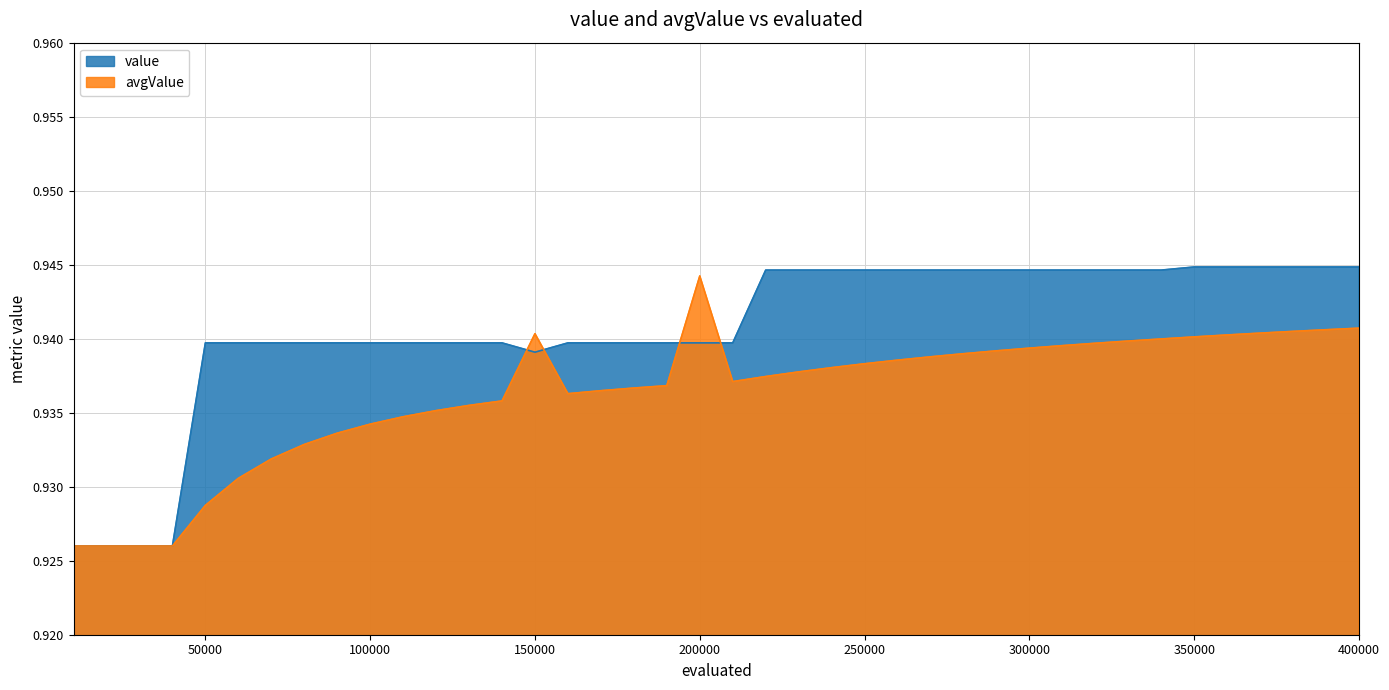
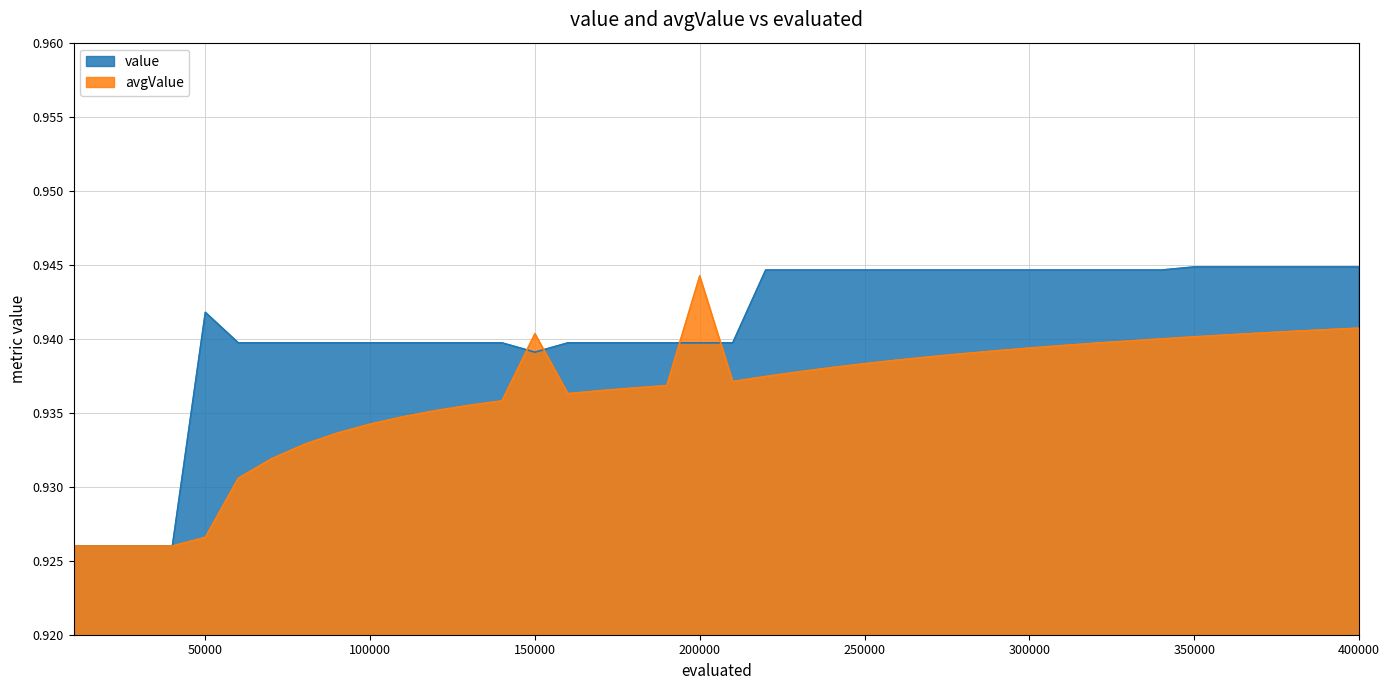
  {
    "value": {
-     "50000": 0.9397,
+     "50000": 0.9418,
      "100000": 0.9397,
      "150000": 0.9391,
      "200000": 0.9397,
      "250000": 0.9446,
      "300000": 0.9446,
      "350000": 0.9448,
      "400000": 0.9448
    },
    "avgValue": {
-     "50000": 0.9287,
+     "50000": 0.9266,
      "100000": 0.9342,
      "150000": 0.9403,
      "200000": 0.9442,
      "250000": 0.9383,
      "300000": 0.9394,
      "350000": 0.9401,
      "400000": 0.9407
    }
  }
